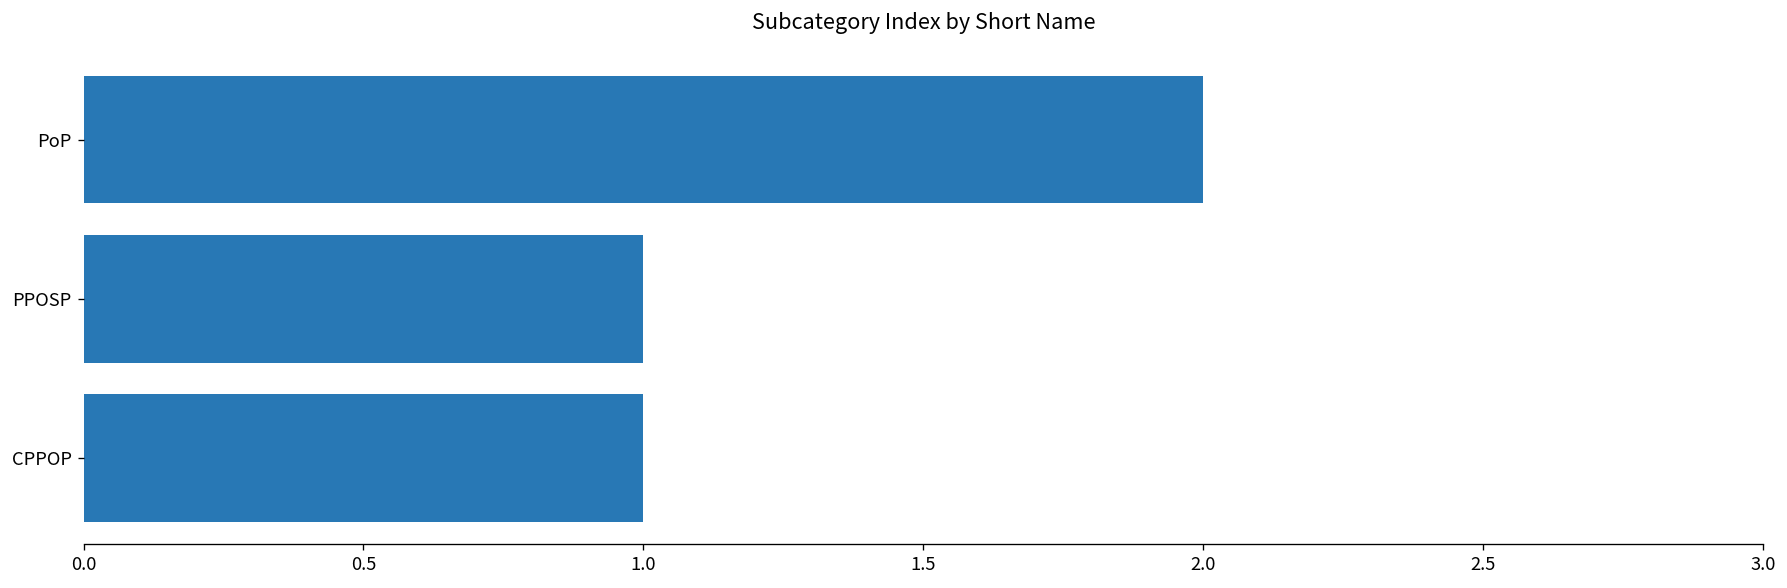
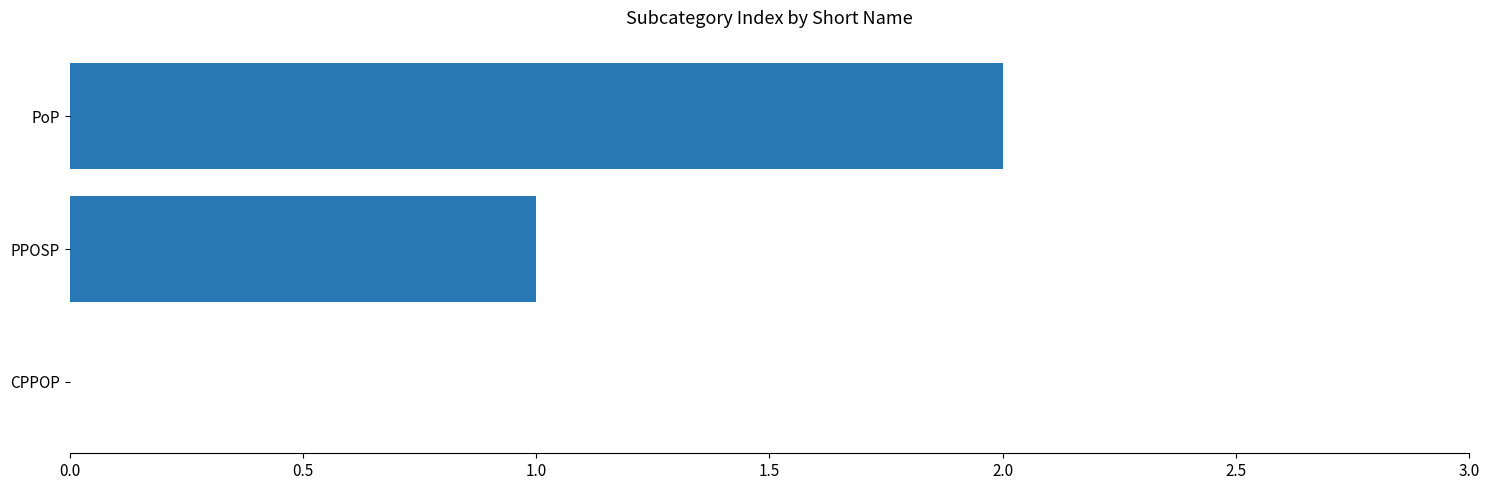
  {
    "PoP": 2,
    "PPOSP": 1,
-   "CPPOP": 1
+   "CPPOP": 0
  }
